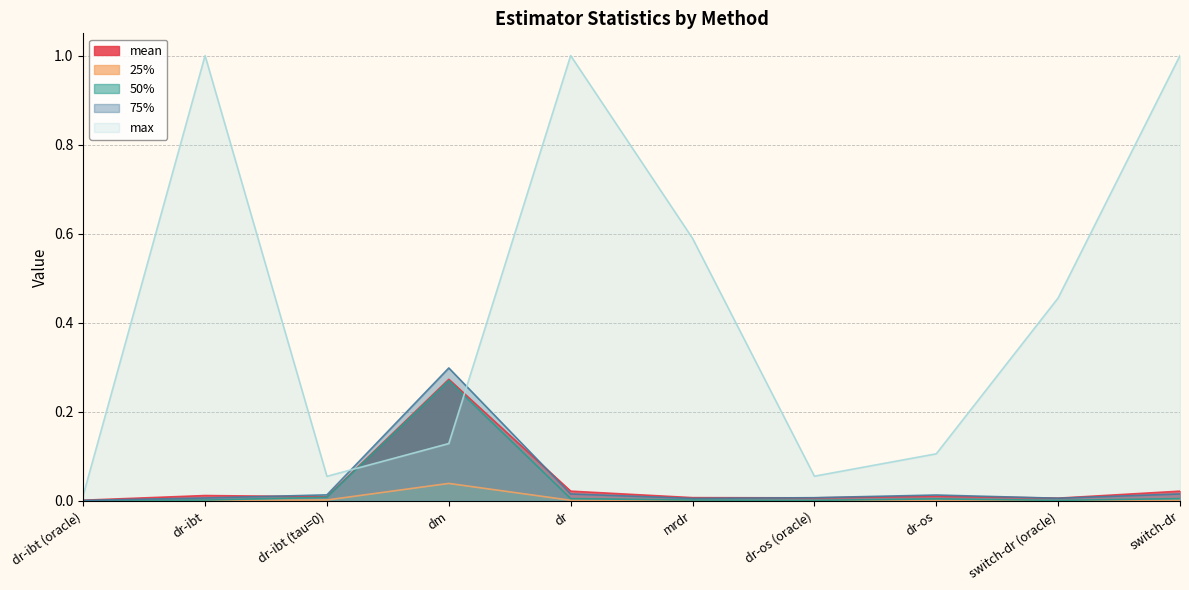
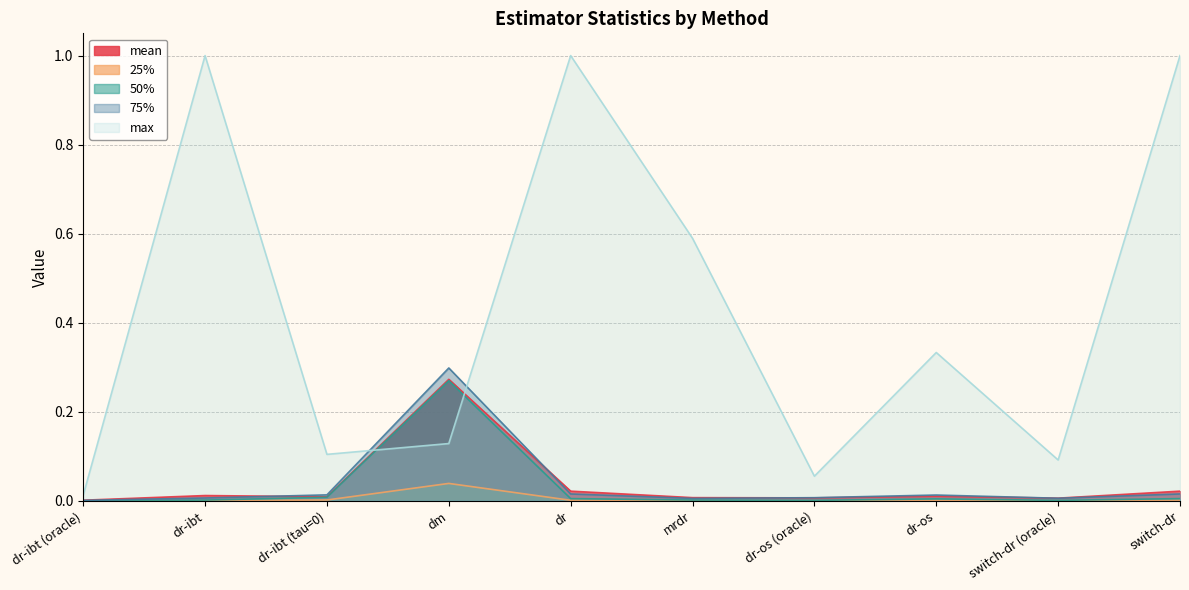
  {
    "mean": {
      "dr": 0.02,
      "switch-dr": 0.02
    },
    "25%": {
      "dr-ibt (tau=0)": 0.00,
      "dm": 0.04
    },
    "max": {
      "dr-ibt (oracle)": 0.01,
      "dr-ibt": 1.00,
-     "dr-ibt (tau=0)": 0.06,
+     "dr-ibt (tau=0)": 0.10,
      "dm": 0.13,
      "dr": 1.00,
      "mrdr": 0.59,
      "dr-os (oracle)": 0.06,
-     "dr-os": 0.11,
-     "switch-dr (oracle)": 0.46,
+     "dr-os": 0.33,
+     "switch-dr (oracle)": 0.09,
      "switch-dr": 1.00
    }
  }
